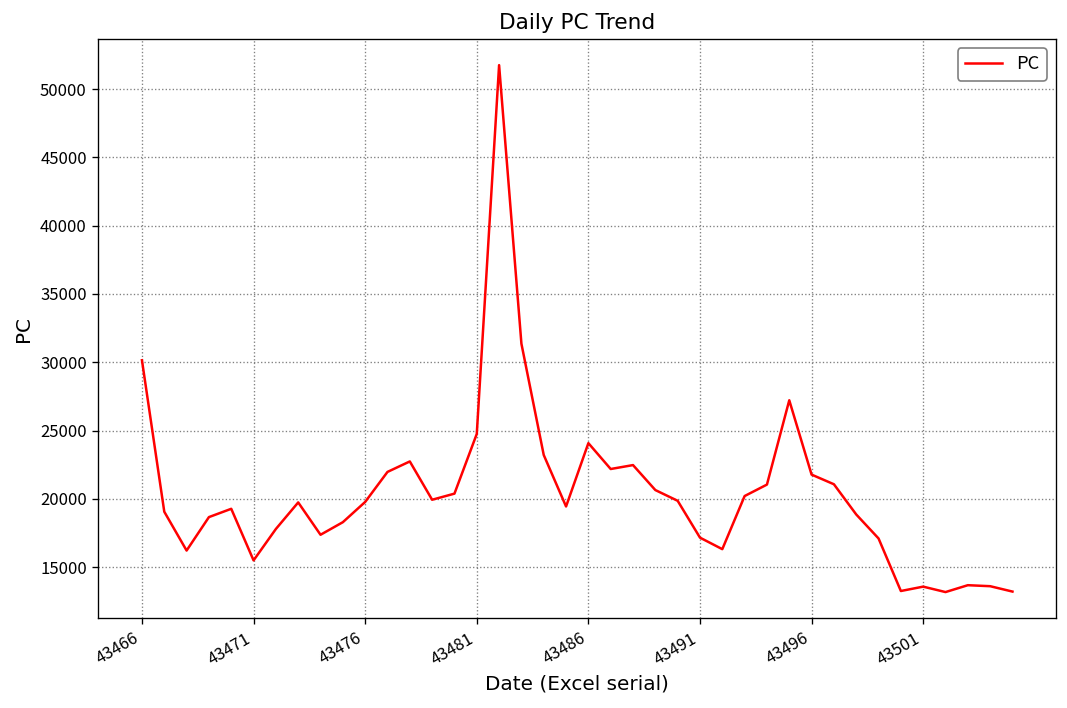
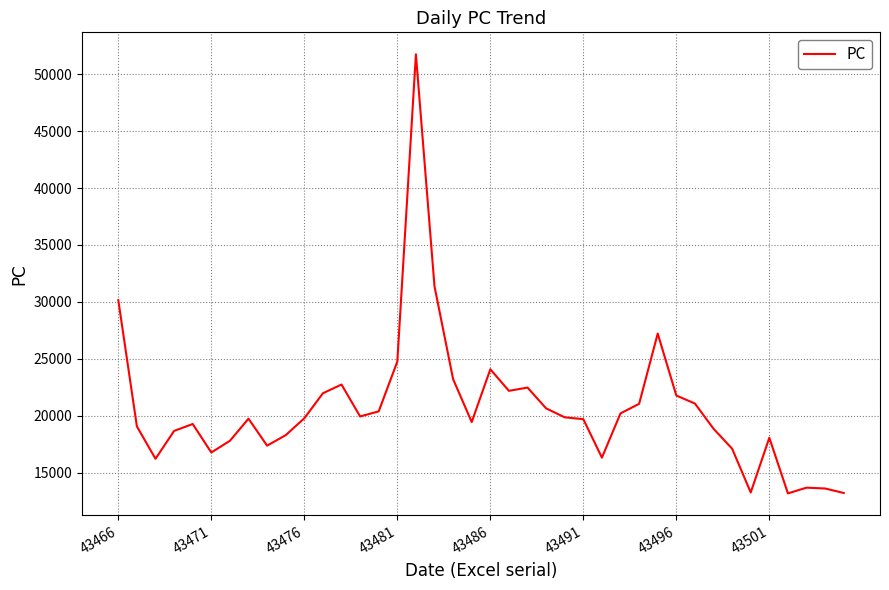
  {
    "43466": 30100,
-   "43471": 15500,
+   "43471": 16800,
    "43476": 19800,
    "43481": 24800,
    "43486": 24100,
-   "43491": 17200,
+   "43491": 19700,
    "43496": 21800,
-   "43501": 13600
+   "43501": 18100
  }
